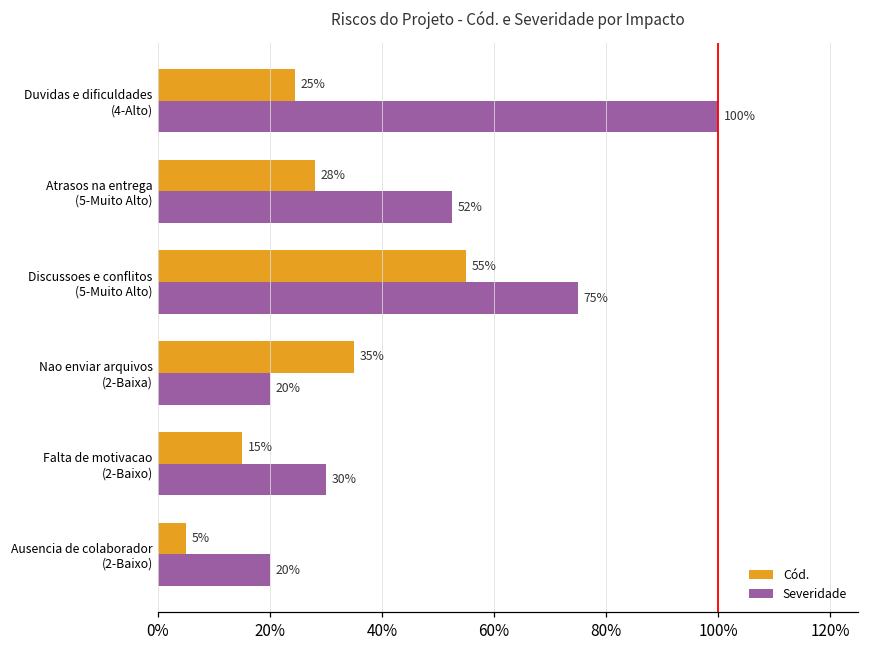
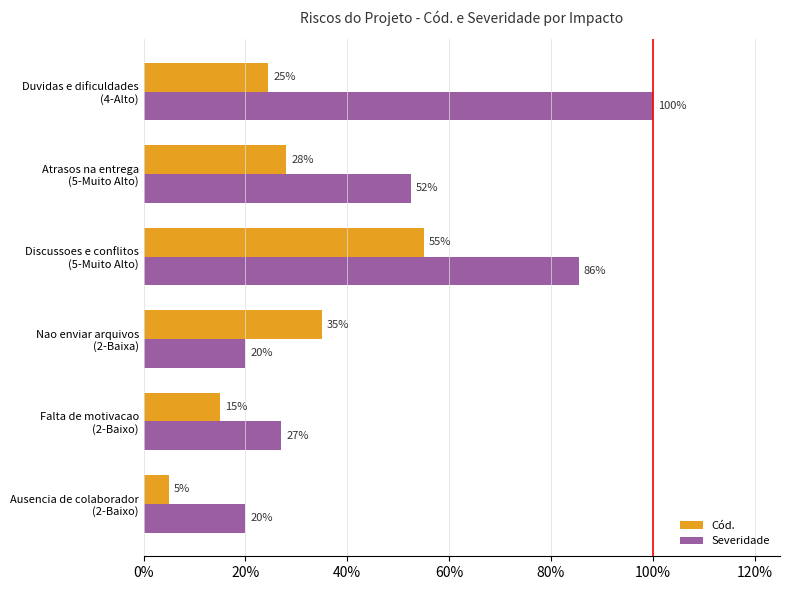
  {
    "Cód.": {
      "Duvidas e dificuldades (4-Alto)": "25%",
      "Atrasos na entrega (5-Muito Alto)": "28%",
      "Discussoes e conflitos (5-Muito Alto)": "55%",
      "Nao enviar arquivos (2-Baixa)": "35%",
      "Falta de motivacao (2-Baixo)": "15%",
      "Ausencia de colaborador (2-Baixo)": "5%"
    },
    "Severidade": {
      "Duvidas e dificuldades (4-Alto)": "100%",
      "Atrasos na entrega (5-Muito Alto)": "52%",
-     "Discussoes e conflitos (5-Muito Alto)": "75%",
+     "Discussoes e conflitos (5-Muito Alto)": "86%",
      "Nao enviar arquivos (2-Baixa)": "20%",
-     "Falta de motivacao (2-Baixo)": "30%",
+     "Falta de motivacao (2-Baixo)": "27%",
      "Ausencia de colaborador (2-Baixo)": "20%"
    }
  }
